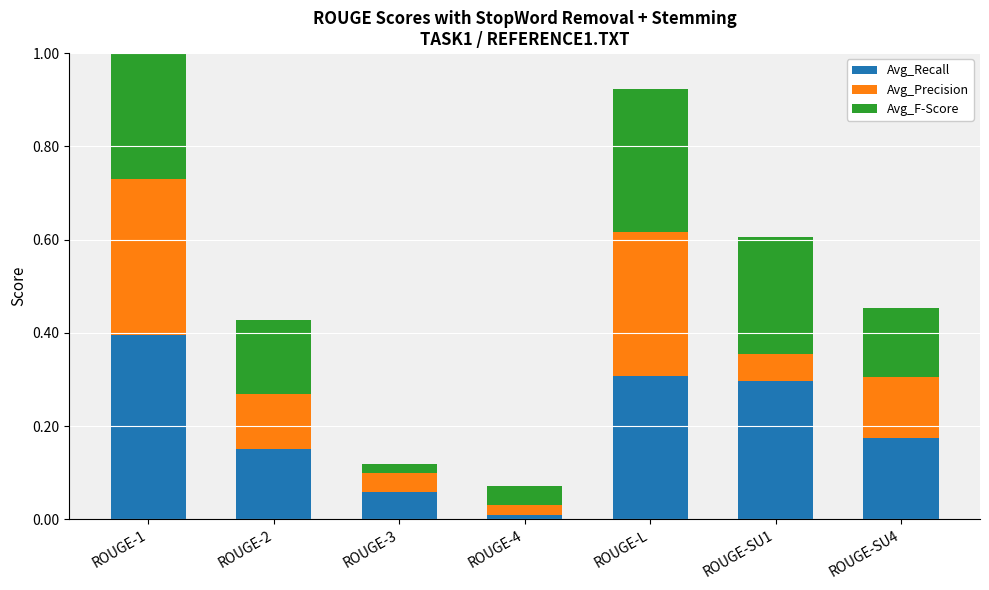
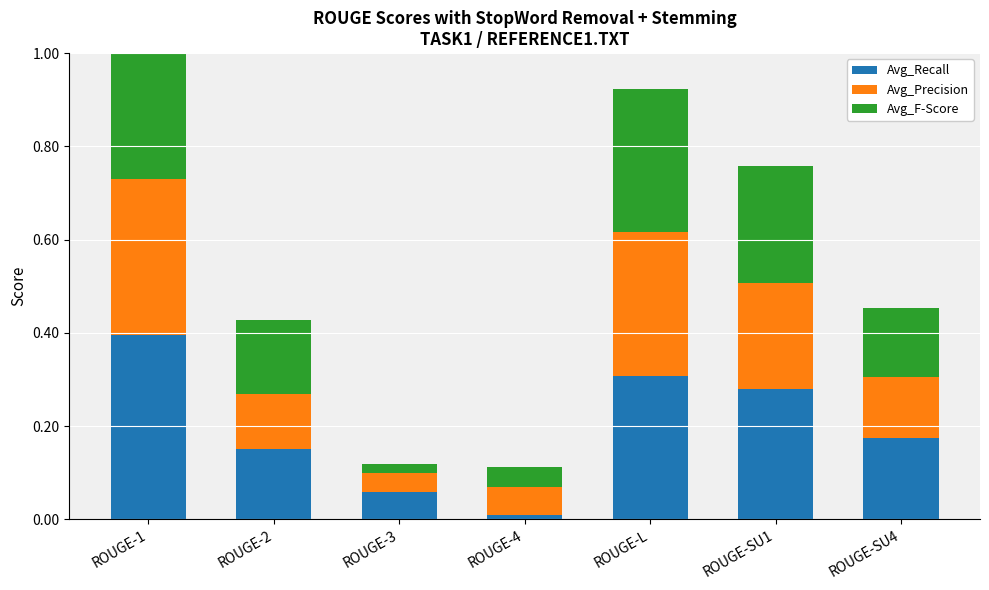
  {
    "Avg_Recall": {
      "ROUGE-1": 0.40,
      "ROUGE-2": 0.15,
      "ROUGE-3": 0.06,
      "ROUGE-4": 0.01,
      "ROUGE-L": 0.31,
-     "ROUGE-SU1": 0.30,
+     "ROUGE-SU1": 0.28,
      "ROUGE-SU4": 0.18
    },
    "Avg_Precision": {
      "ROUGE-1": 0.33,
      "ROUGE-2": 0.12,
      "ROUGE-3": 0.04,
-     "ROUGE-4": 0.02,
+     "ROUGE-4": 0.06,
      "ROUGE-L": 0.31,
-     "ROUGE-SU1": 0.06,
+     "ROUGE-SU1": 0.23,
      "ROUGE-SU4": 0.13
    },
    "Avg_F-Score": {
      "ROUGE-2": 0.16,
      "ROUGE-3": 0.02,
      "ROUGE-4": 0.04,
      "ROUGE-L": 0.31,
      "ROUGE-SU1": 0.25,
      "ROUGE-SU4": 0.15
    }
  }
